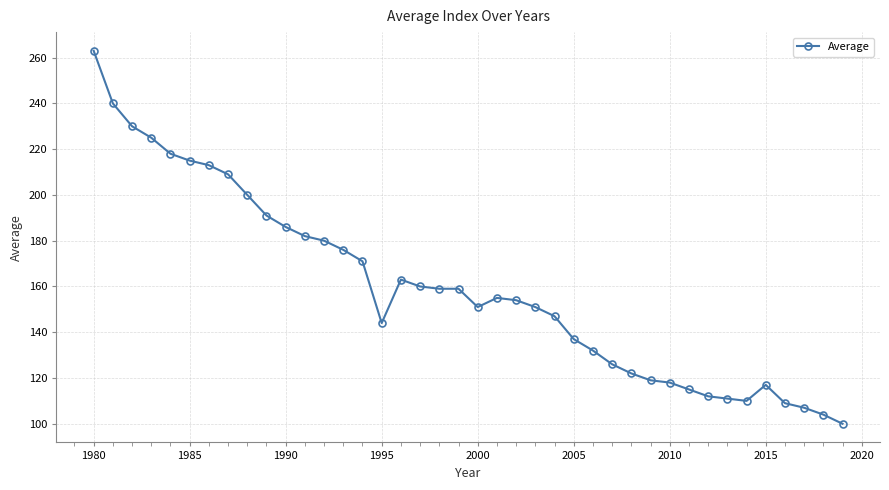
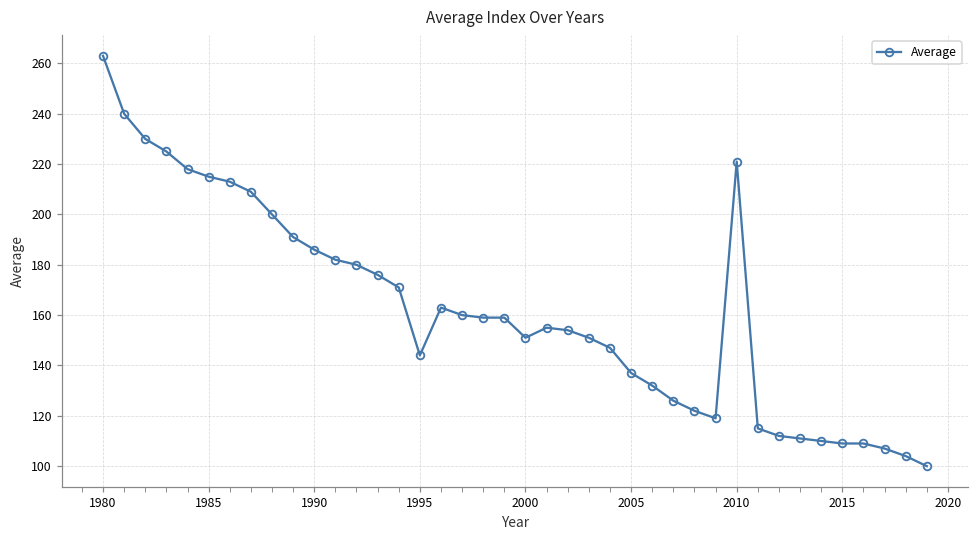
  {
    "1980": 263,
    "1985": 215,
    "1990": 186,
    "1995": 144,
    "2000": 151,
    "2005": 137,
-   "2010": 118,
-   "2015": 117
+   "2010": 221,
+   "2015": 109
  }
